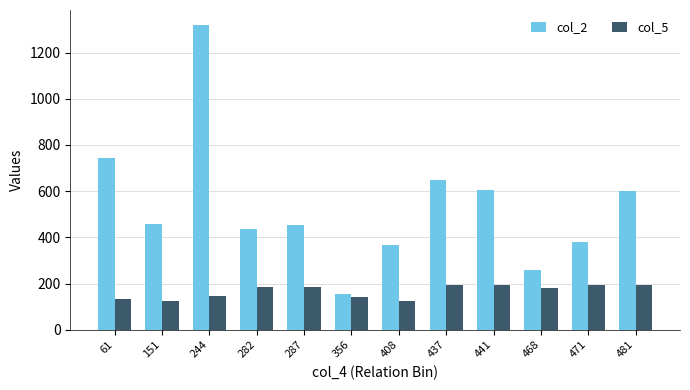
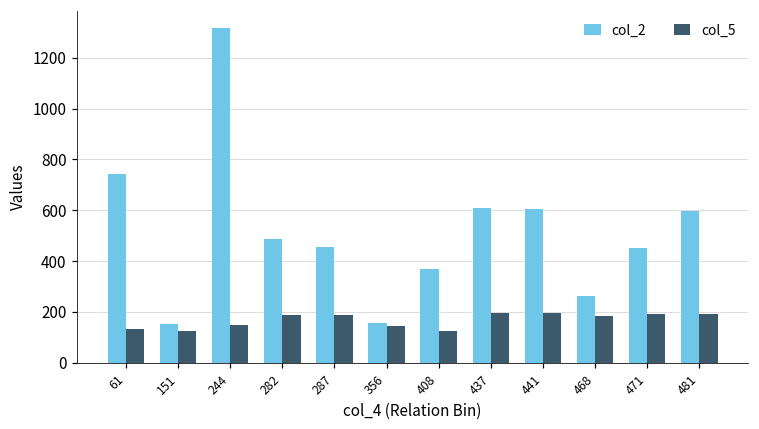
  {
    "col_2": {
      "61": 740,
-     "151": 460,
+     "151": 150,
      "244": 1320,
-     "282": 440,
+     "282": 490,
      "287": 450,
      "356": 160,
      "408": 370,
-     "437": 650,
+     "437": 610,
      "441": 610,
      "468": 260,
-     "471": 380,
+     "471": 450,
      "481": 600
    },
    "col_5": {
      "61": 130,
      "151": 120,
      "244": 150,
      "282": 190,
      "287": 190,
      "356": 140,
      "408": 120,
      "437": 200,
      "441": 190,
      "468": 180,
      "471": 190,
      "481": 190
    }
  }
